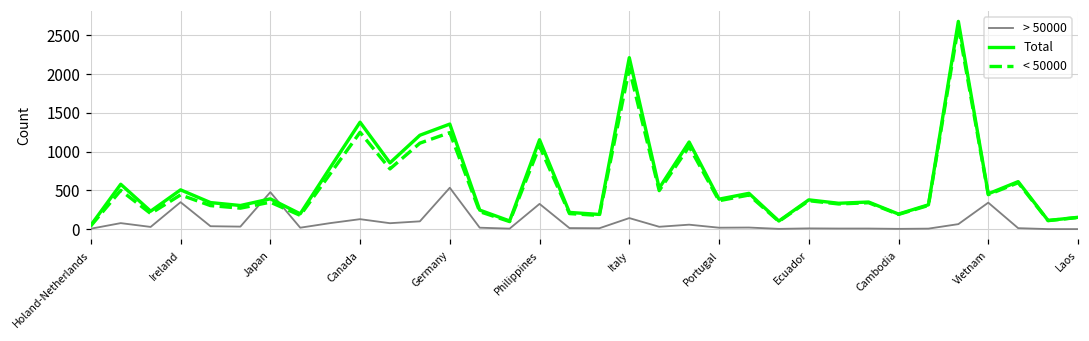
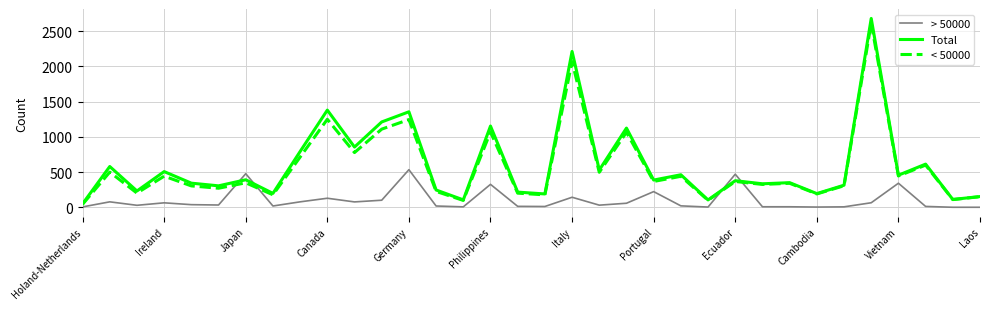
  {
    "> 50000": {
      "Holand-Netherlands": 0,
-     "Ireland": 300,
+     "Ireland": 100,
      "Japan": 500,
      "Canada": 100,
      "Germany": 500,
      "Philippines": 300,
      "Italy": 100,
-     "Portugal": 0,
-     "Ecuador": 0,
+     "Portugal": 200,
+     "Ecuador": 500,
      "Cambodia": 0,
      "Vietnam": 300,
      "Laos": 0
    }
  }
